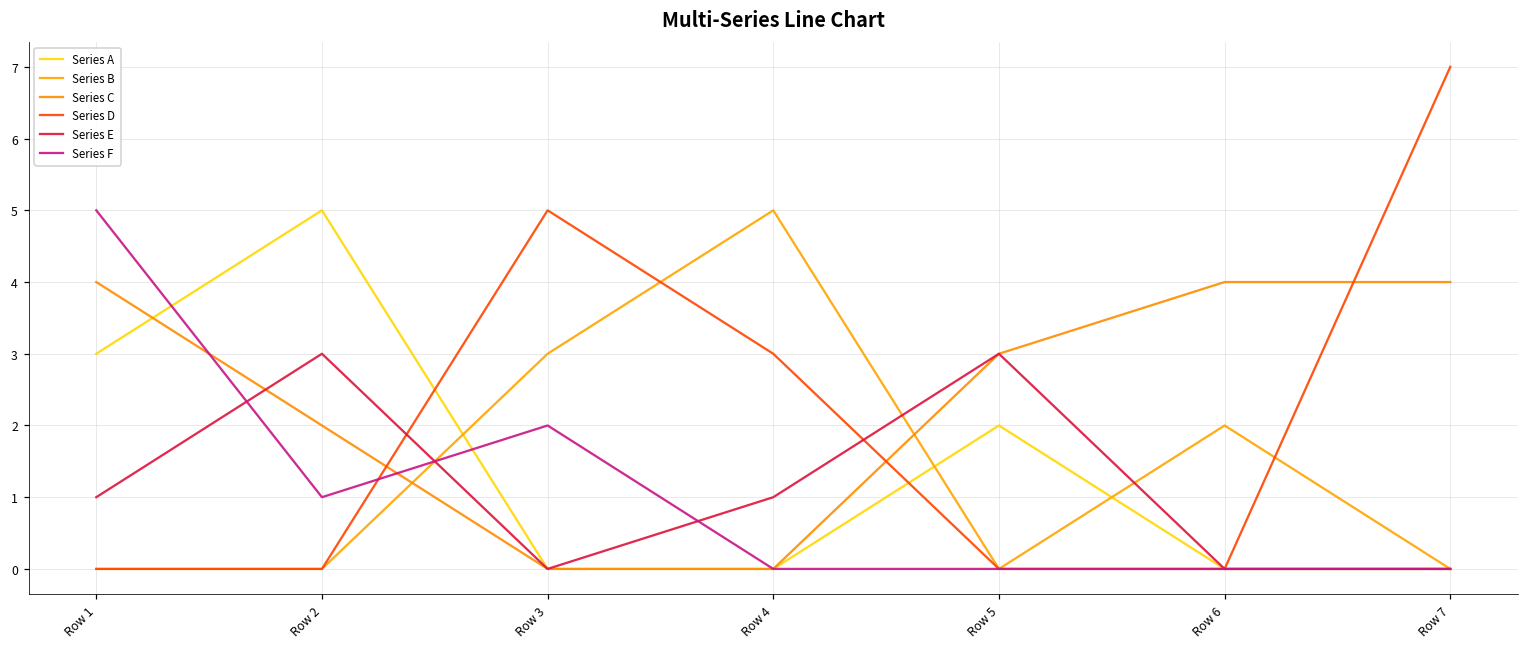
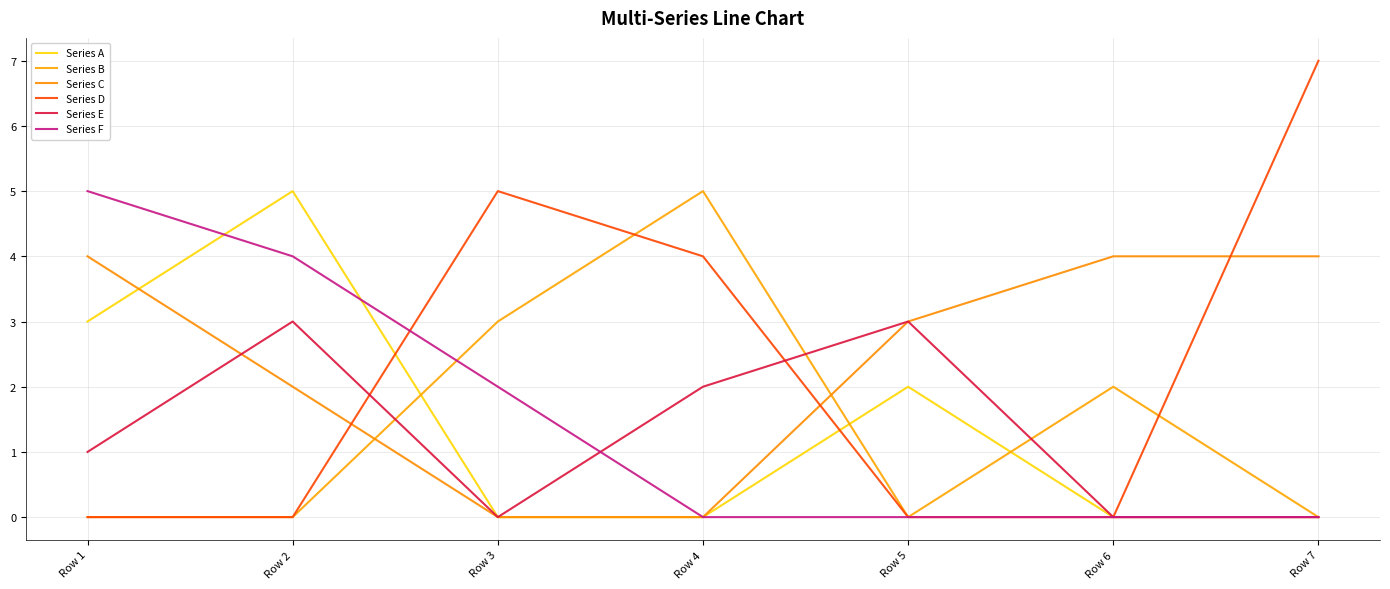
  {
    "Series D": {
      "Row 3": 5,
-     "Row 4": 3,
+     "Row 4": 4,
      "Row 7": 7
    },
    "Series E": {
      "Row 1": 1,
      "Row 2": 3,
-     "Row 4": 1
+     "Row 4": 2
    },
    "Series F": {
      "Row 1": 5,
-     "Row 2": 1,
+     "Row 2": 4,
      "Row 3": 2
    }
  }
